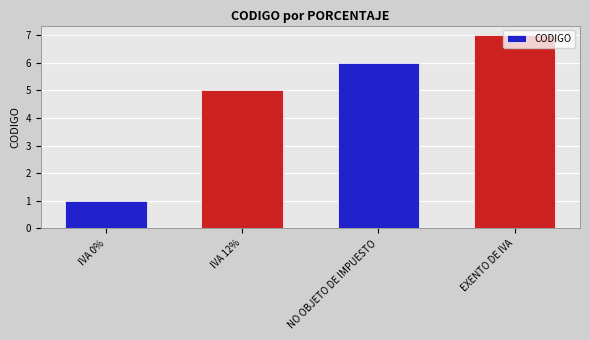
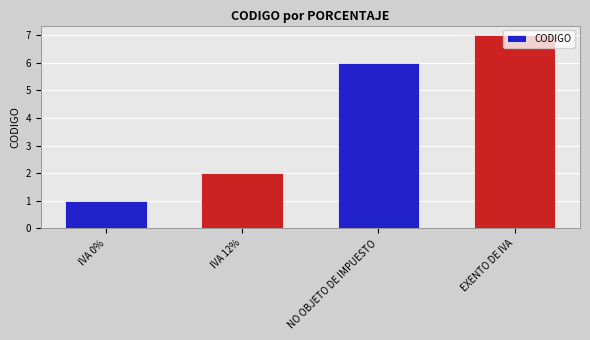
  {
    "IVA 0%": 1,
-   "IVA 12%": 5,
+   "IVA 12%": 2,
    "NO OBJETO DE IMPUESTO": 6
  }
